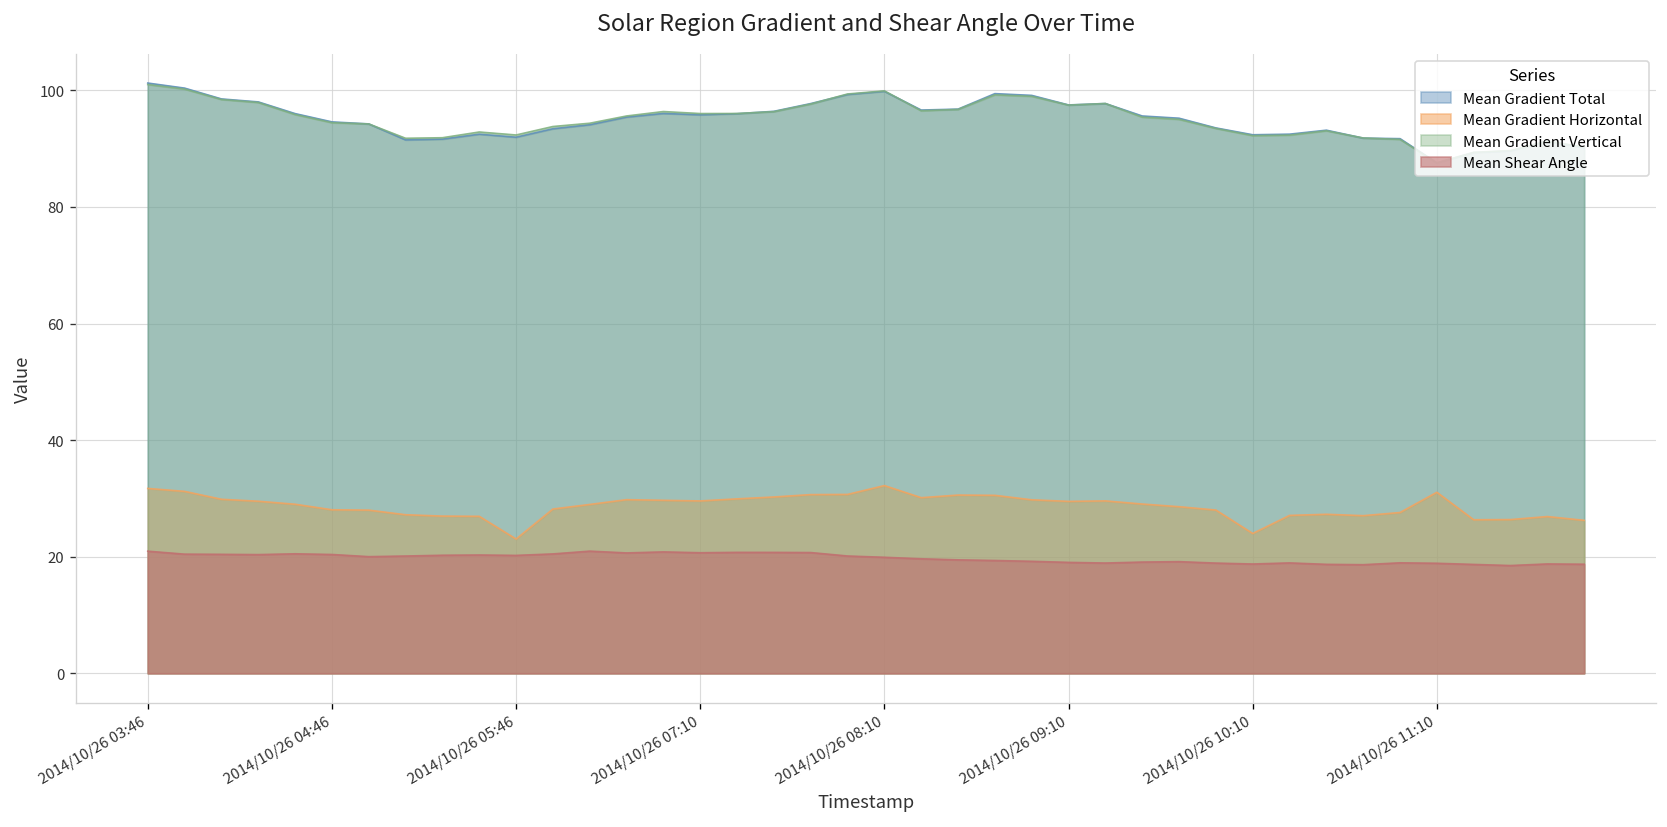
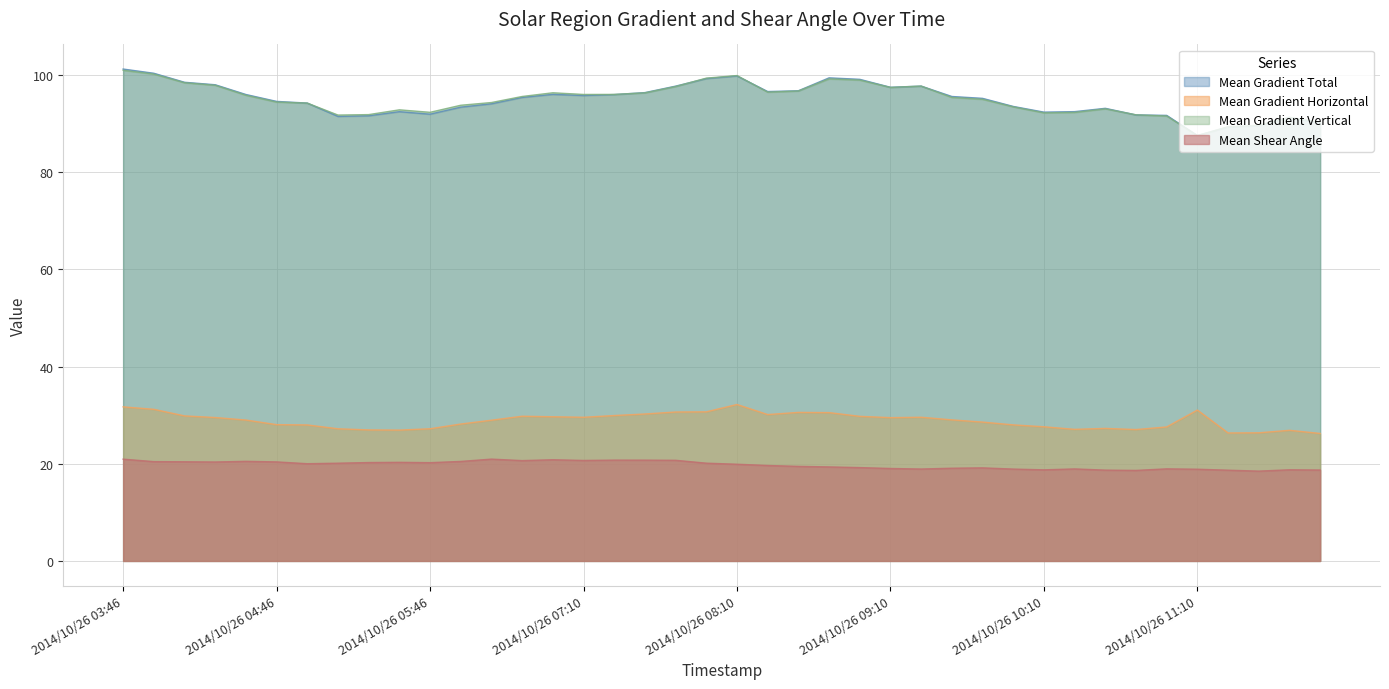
  {
    "Mean Gradient Horizontal": {
      "2014/10/26 03:46": 32,
      "2014/10/26 04:46": 28,
-     "2014/10/26 05:46": 23,
+     "2014/10/26 05:46": 27,
      "2014/10/26 07:10": 30,
      "2014/10/26 08:10": 32,
      "2014/10/26 09:10": 29,
-     "2014/10/26 10:10": 24,
+     "2014/10/26 10:10": 28,
      "2014/10/26 11:10": 31
    },
    "Mean Shear Angle": {
      "2014/10/26 03:46": 21,
      "2014/10/26 04:46": 20,
      "2014/10/26 05:46": 20,
      "2014/10/26 07:10": 21,
      "2014/10/26 08:10": 20,
      "2014/10/26 09:10": 19,
      "2014/10/26 10:10": 19,
      "2014/10/26 11:10": 19
    }
  }
